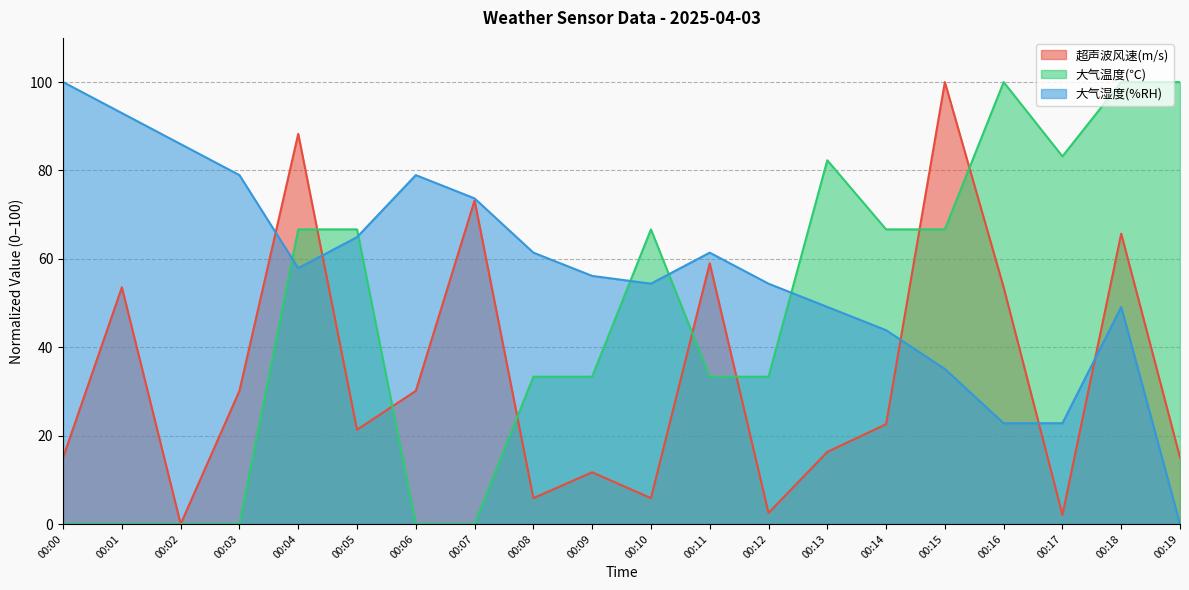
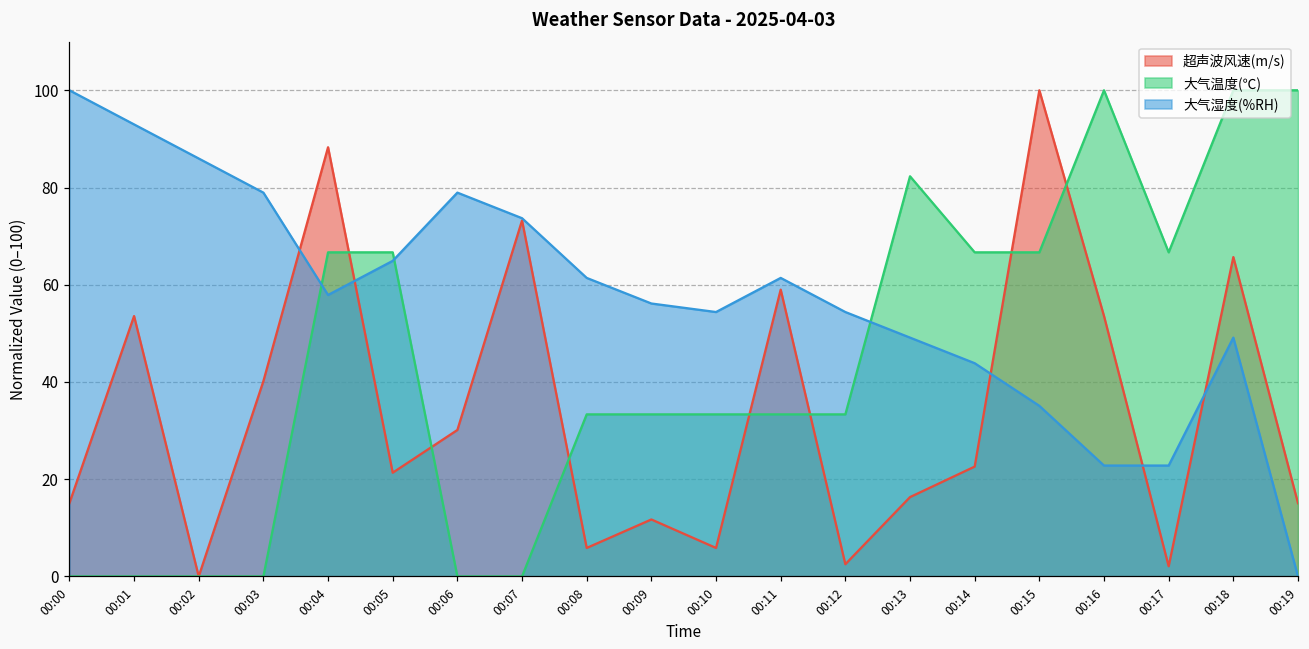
  {
    "超声波风速(m/s)": {
      "00:00": 15,
      "00:01": 54,
-     "00:03": 30,
+     "00:03": 40,
      "00:04": 88,
      "00:05": 21,
      "00:06": 30,
      "00:08": 6,
      "00:09": 12,
      "00:10": 6,
      "00:11": 59,
      "00:12": 3,
      "00:13": 16,
      "00:14": 23,
      "00:15": 100,
      "00:16": 54,
      "00:17": 2,
      "00:18": 66,
      "00:19": 15
    },
    "大气温度(℃)": {
      "00:00": 0,
      "00:01": 0,
      "00:03": 0,
      "00:04": 67,
      "00:05": 67,
      "00:06": 0,
      "00:07": 0,
      "00:08": 33,
      "00:09": 33,
-     "00:10": 67,
+     "00:10": 33,
      "00:11": 33,
      "00:12": 33,
      "00:13": 82,
      "00:14": 67,
      "00:15": 67,
      "00:16": 100,
-     "00:17": 83,
+     "00:17": 67,
      "00:19": 100
    },
    "大气湿度(%RH)": {
      "00:00": 100,
      "00:01": 93,
      "00:02": 86,
      "00:03": 79,
      "00:04": 58,
      "00:05": 65,
      "00:06": 79,
      "00:08": 61,
      "00:09": 56,
      "00:10": 54,
      "00:11": 61,
      "00:12": 54,
      "00:13": 49,
      "00:14": 44,
      "00:15": 35,
      "00:16": 23,
      "00:17": 23,
      "00:18": 49,
      "00:19": 0
    }
  }
